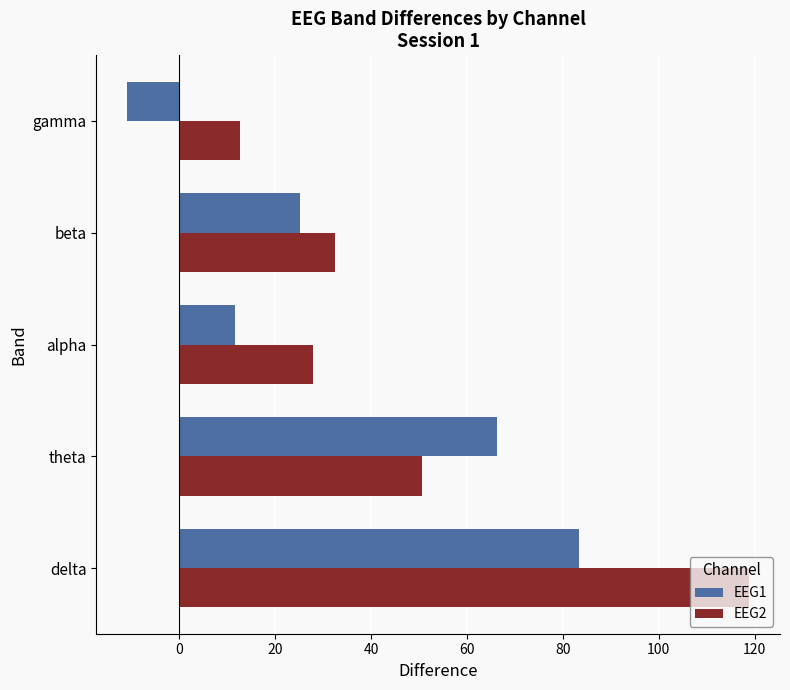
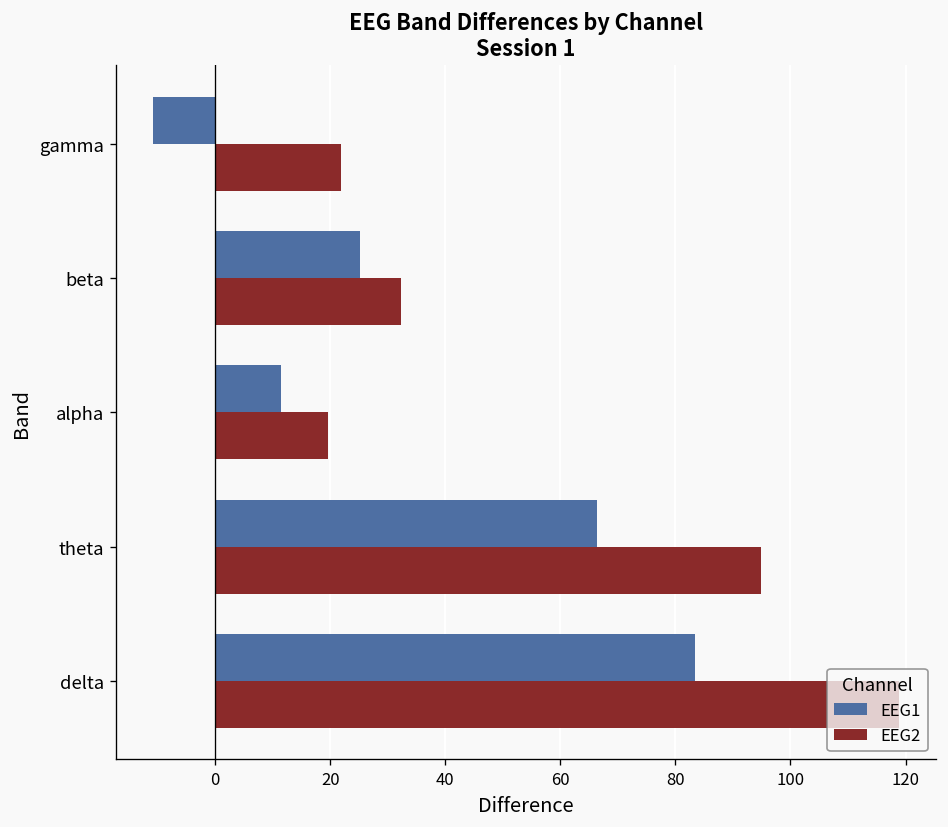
  {
    "EEG1": {
      "gamma": -11,
      "beta": 25,
      "alpha": 12,
      "theta": 66,
      "delta": 83
    },
    "EEG2": {
-     "gamma": 13,
+     "gamma": 22,
      "beta": 32,
-     "alpha": 28,
-     "theta": 51
+     "alpha": 20,
+     "theta": 95
    }
  }
